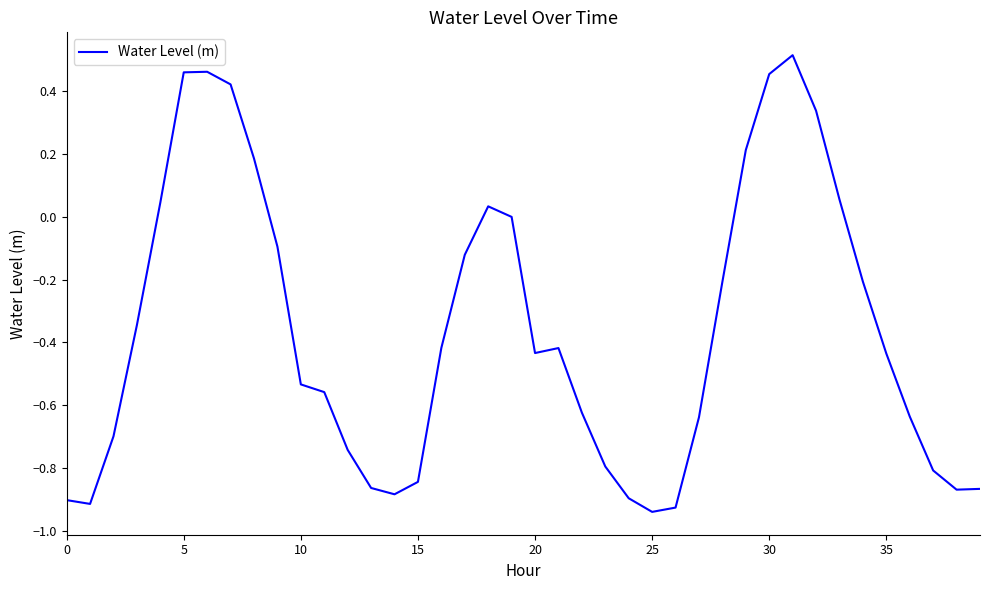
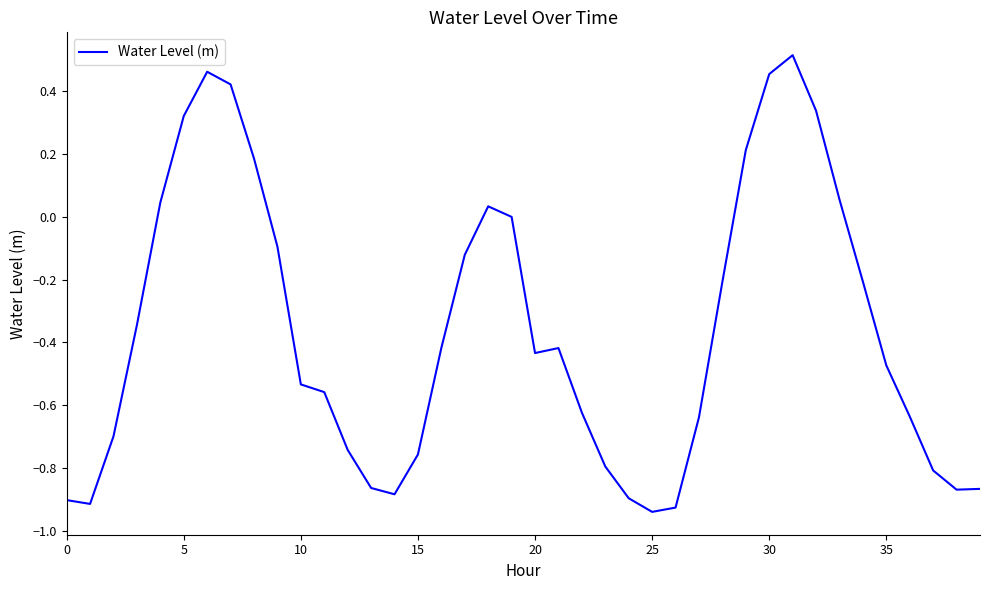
  {
    "0": -0.90,
-   "5": 0.46,
+   "5": 0.32,
    "10": -0.53,
-   "15": -0.84,
+   "15": -0.76,
    "20": -0.43,
    "25": -0.94,
    "30": 0.45,
-   "35": -0.44
+   "35": -0.47
  }
